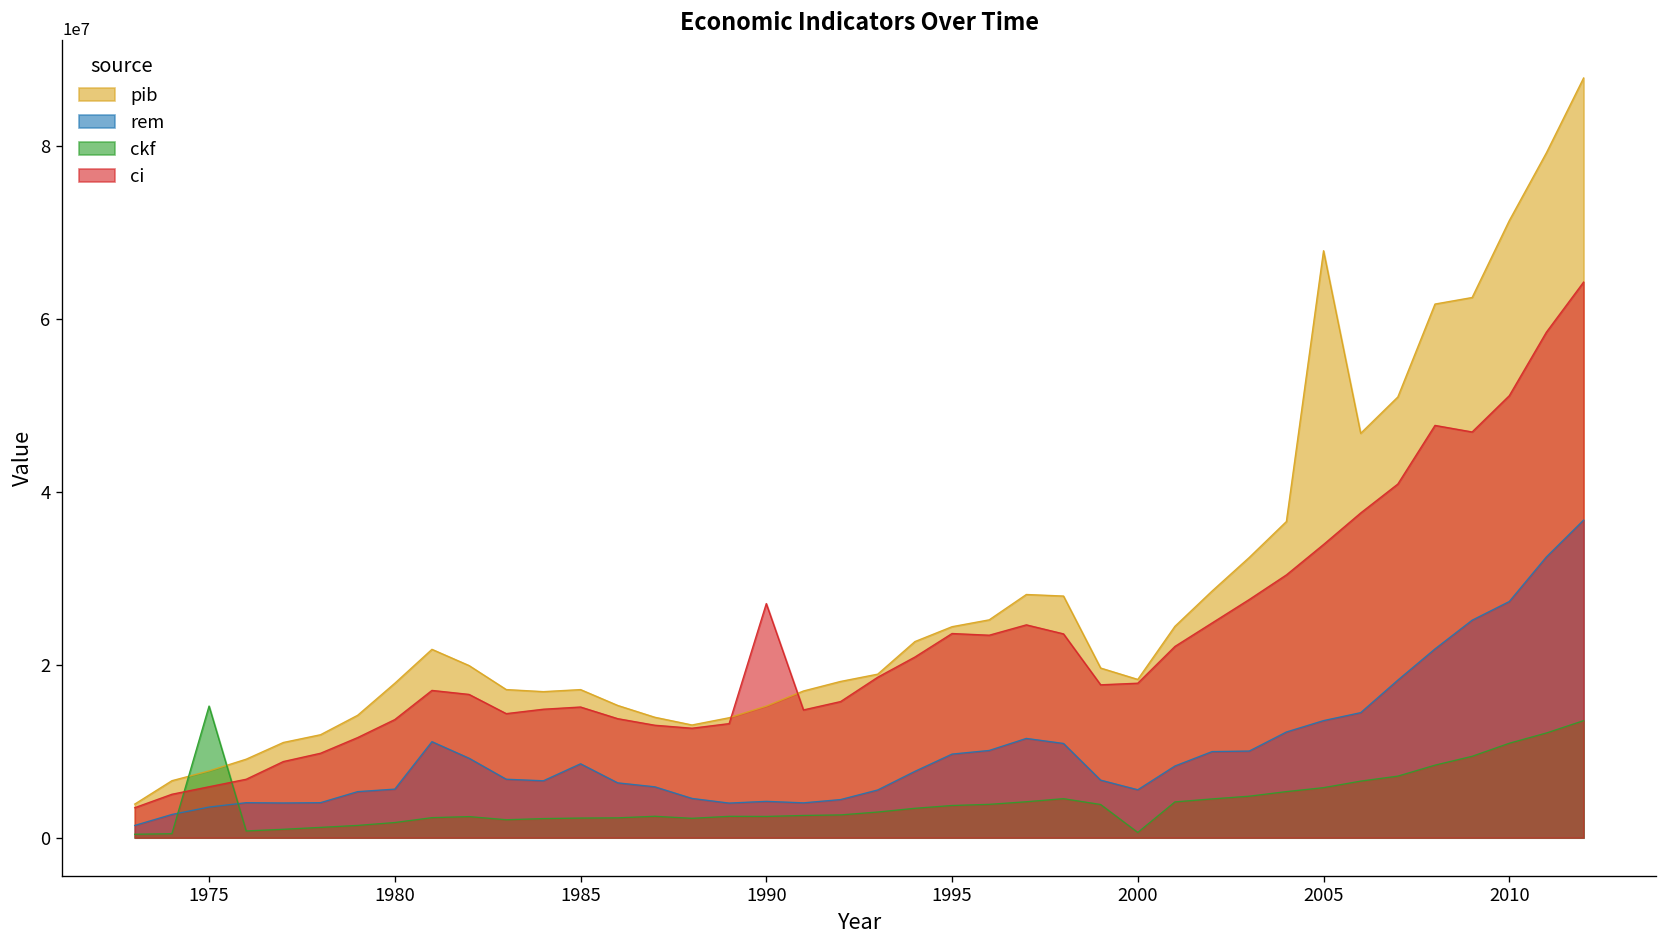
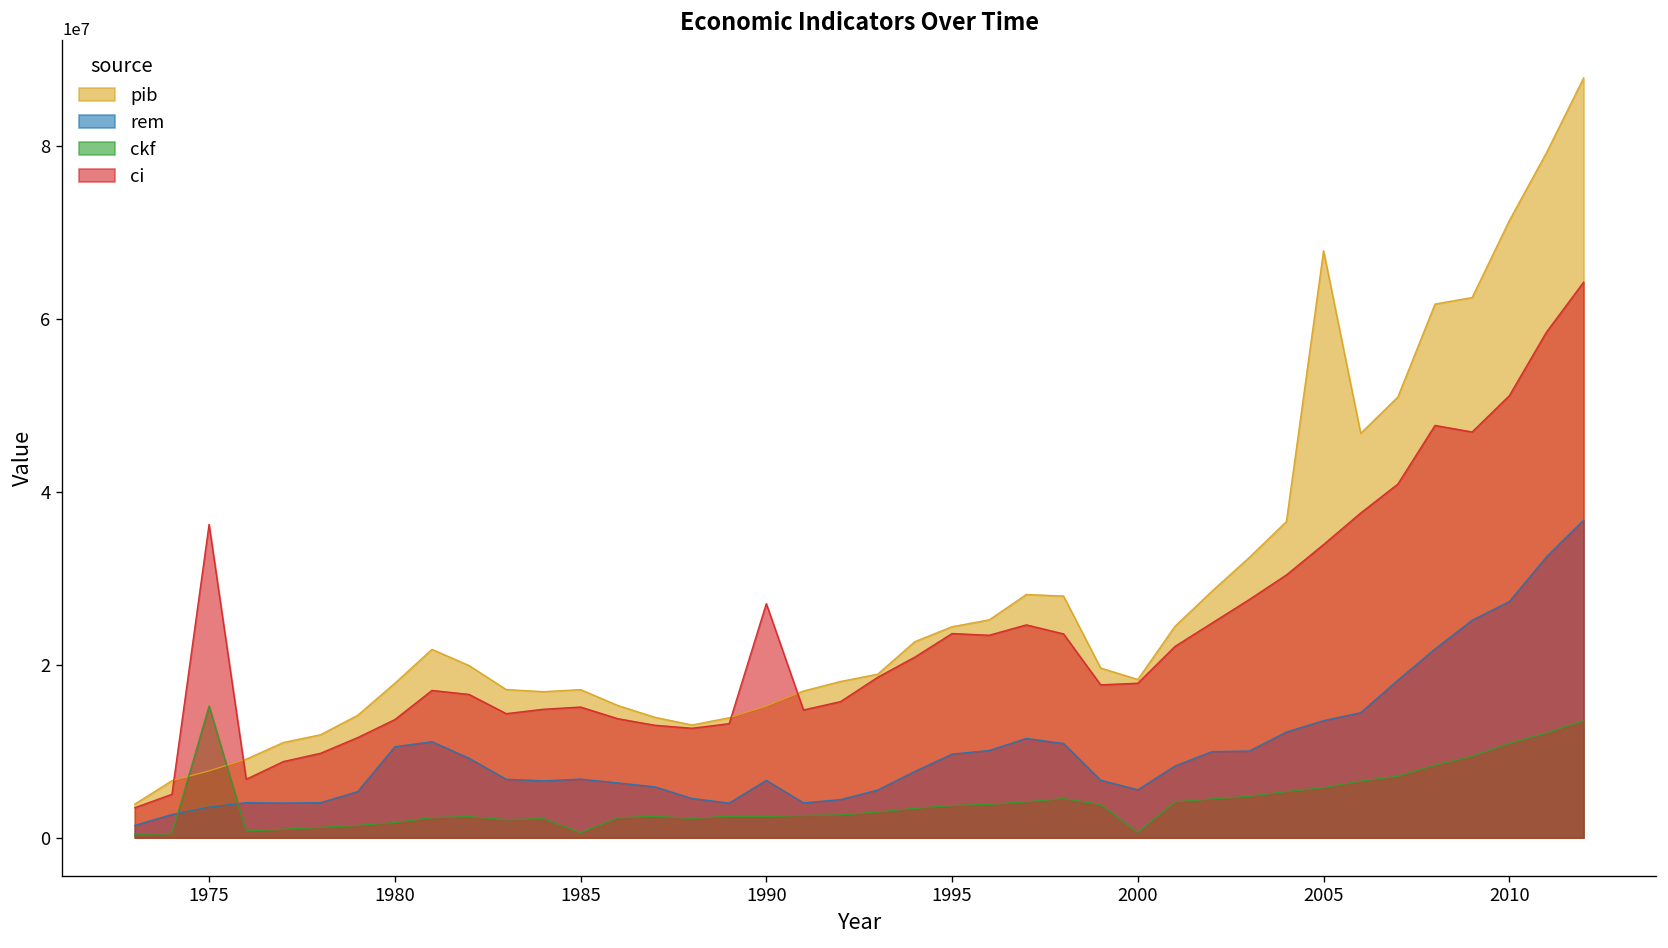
  {
    "pib": {
      "1975": 8000000,
      "1980": 18000000,
      "1985": 17000000,
      "1990": 15000000,
      "1995": 24000000,
      "2000": 18000000,
      "2005": 68000000,
      "2010": 71000000
    },
    "rem": {
      "1975": 4000000,
-     "1980": 6000000,
-     "1985": 9000000,
-     "1990": 4000000,
+     "1980": 11000000,
+     "1985": 7000000,
+     "1990": 7000000,
      "1995": 10000000,
      "2000": 6000000,
      "2005": 14000000,
      "2010": 27000000
    },
    "ckf": {
      "1975": 15000000,
      "1980": 2000000,
-     "1985": 2000000,
+     "1985": 1000000,
      "1990": 2000000,
      "1995": 4000000,
      "2000": 1000000,
      "2005": 6000000,
      "2010": 11000000
    },
    "ci": {
-     "1975": 6000000,
+     "1975": 36000000,
      "1980": 14000000,
      "1985": 15000000,
      "1990": 27000000,
      "1995": 24000000,
      "2000": 18000000,
      "2005": 34000000,
      "2010": 51000000
    }
  }
